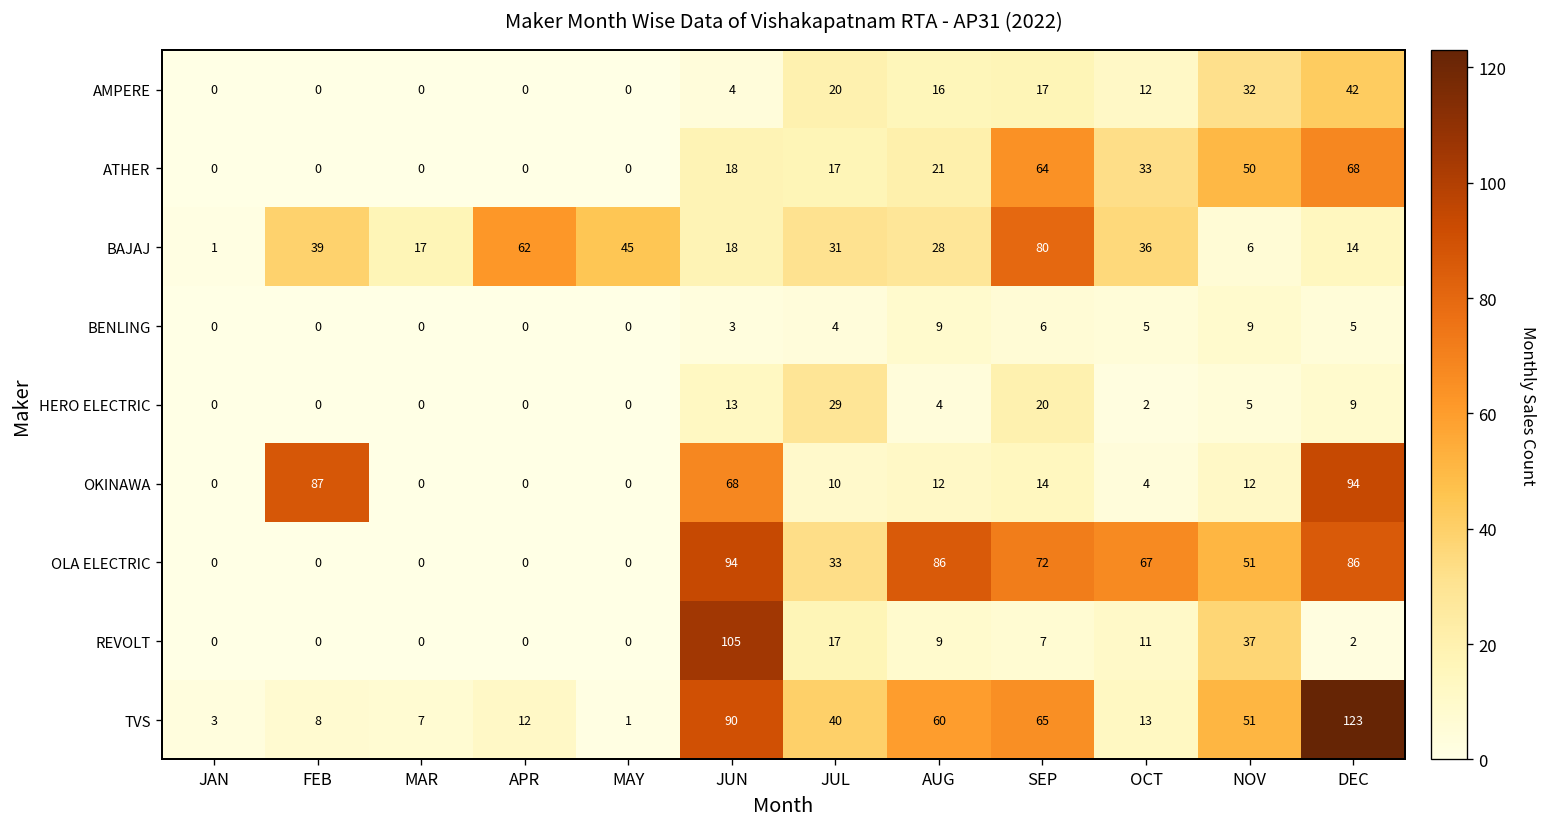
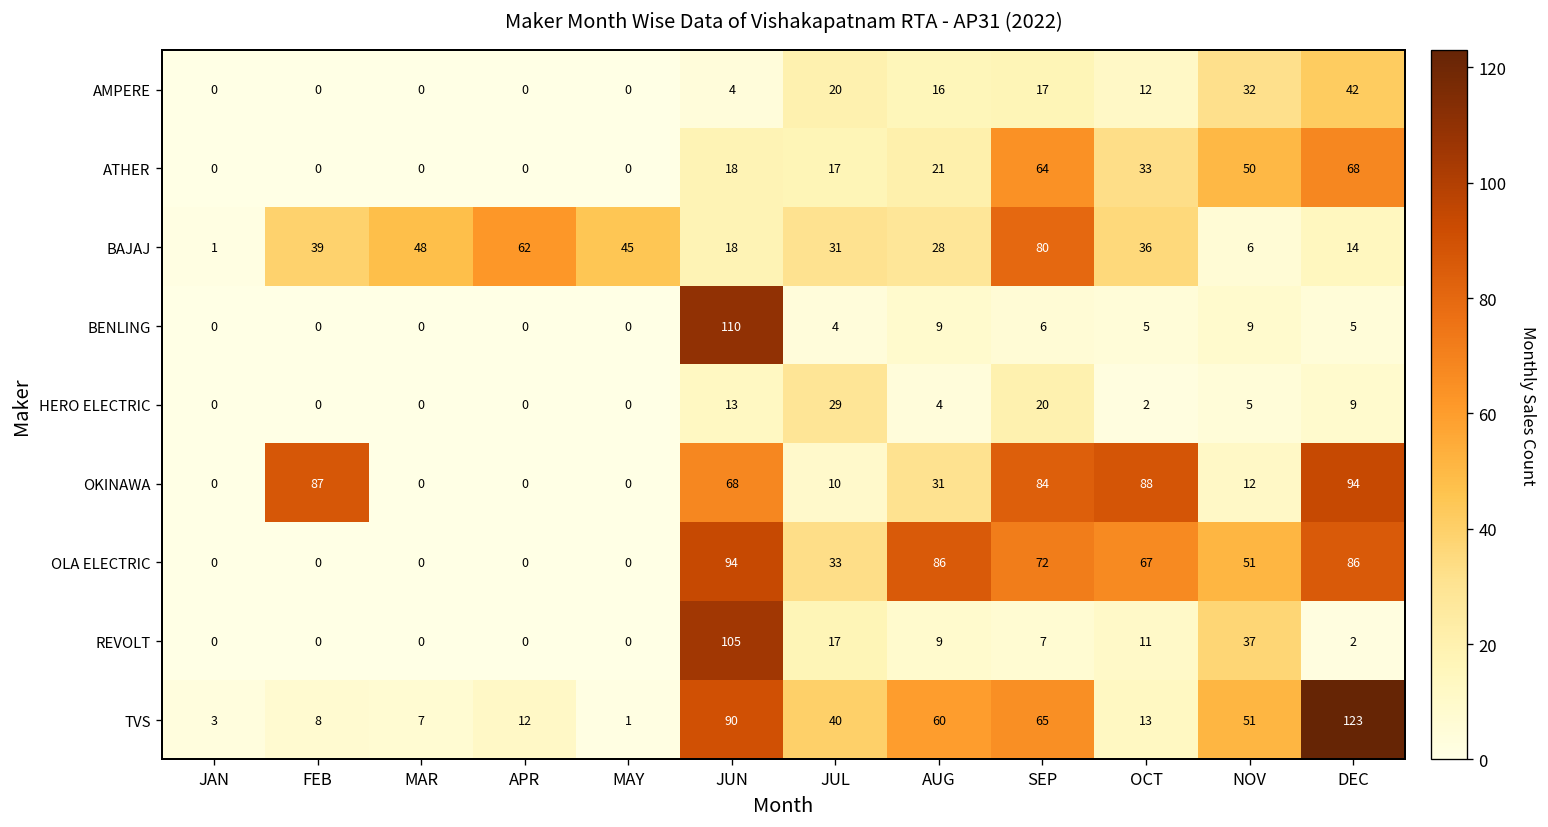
  {
    "AMPERE": {
      "JAN": 0,
      "FEB": 0,
      "MAR": 0,
      "APR": 0,
      "MAY": 0,
      "JUN": 4,
      "JUL": 20,
      "AUG": 16,
      "SEP": 17,
      "OCT": 12,
      "NOV": 32,
      "DEC": 42
    },
    "ATHER": {
      "JAN": 0,
      "FEB": 0,
      "MAR": 0,
      "APR": 0,
      "MAY": 0,
      "JUN": 18,
      "JUL": 17,
      "AUG": 21,
      "SEP": 64,
      "OCT": 33,
      "NOV": 50,
      "DEC": 68
    },
    "BAJAJ": {
      "JAN": 1,
      "FEB": 39,
-     "MAR": 17,
+     "MAR": 48,
      "APR": 62,
      "MAY": 45,
      "JUN": 18,
      "JUL": 31,
      "AUG": 28,
      "SEP": 80,
      "OCT": 36,
      "NOV": 6,
      "DEC": 14
    },
    "BENLING": {
      "JAN": 0,
      "FEB": 0,
      "MAR": 0,
      "APR": 0,
      "MAY": 0,
-     "JUN": 3,
+     "JUN": 110,
      "JUL": 4,
      "AUG": 9,
      "SEP": 6,
      "OCT": 5,
      "NOV": 9,
      "DEC": 5
    },
    "HERO ELECTRIC": {
      "JAN": 0,
      "FEB": 0,
      "MAR": 0,
      "APR": 0,
      "MAY": 0,
      "JUN": 13,
      "JUL": 29,
      "AUG": 4,
      "SEP": 20,
      "OCT": 2,
      "NOV": 5,
      "DEC": 9
    },
    "OKINAWA": {
      "JAN": 0,
      "FEB": 87,
      "MAR": 0,
      "APR": 0,
      "MAY": 0,
      "JUN": 68,
      "JUL": 10,
-     "AUG": 12,
-     "SEP": 14,
-     "OCT": 4,
+     "AUG": 31,
+     "SEP": 84,
+     "OCT": 88,
      "NOV": 12,
      "DEC": 94
    },
    "OLA ELECTRIC": {
      "JAN": 0,
      "FEB": 0,
      "MAR": 0,
      "APR": 0,
      "MAY": 0,
      "JUN": 94,
      "JUL": 33,
      "AUG": 86,
      "SEP": 72,
      "OCT": 67,
      "NOV": 51,
      "DEC": 86
    },
    "REVOLT": {
      "JAN": 0,
      "FEB": 0,
      "MAR": 0,
      "APR": 0,
      "MAY": 0,
      "JUN": 105,
      "JUL": 17,
      "AUG": 9,
      "SEP": 7,
      "OCT": 11,
      "NOV": 37,
      "DEC": 2
    },
    "TVS": {
      "JAN": 3,
      "FEB": 8,
      "MAR": 7,
      "APR": 12,
      "MAY": 1,
      "JUN": 90,
      "JUL": 40,
      "AUG": 60,
      "SEP": 65,
      "OCT": 13,
      "NOV": 51,
      "DEC": 123
    }
  }
